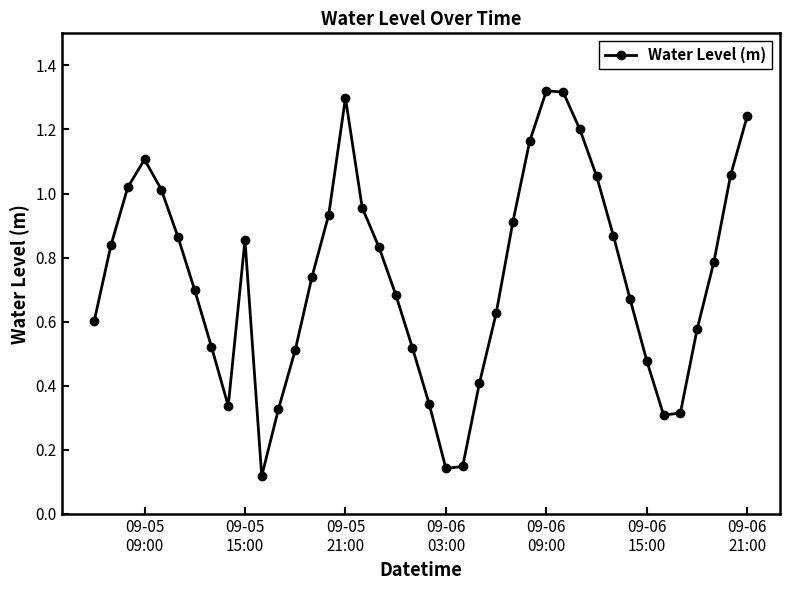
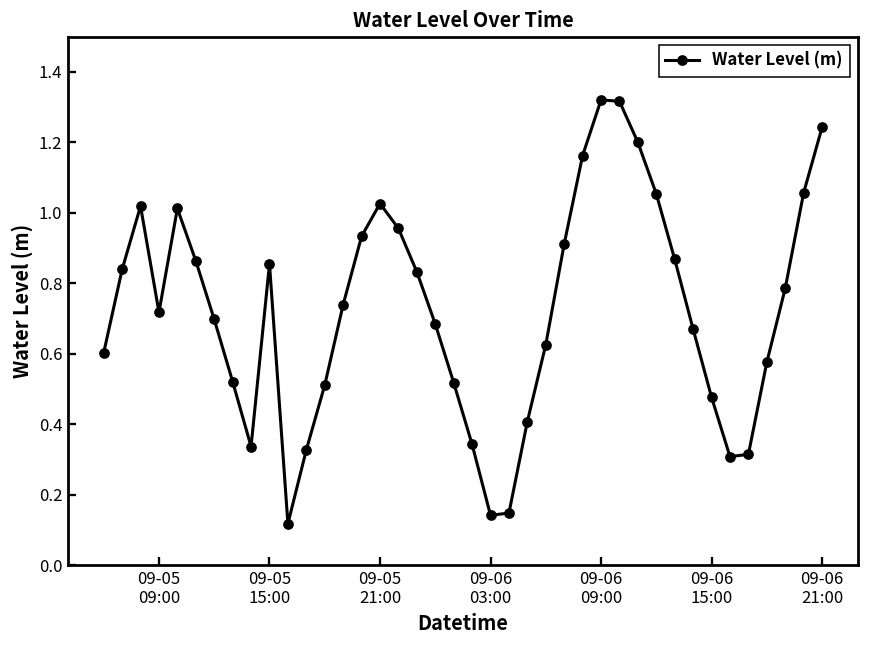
  {
-   "09-05 09:00": 1.11,
+   "09-05 09:00": 0.72,
    "09-05 15:00": 0.86,
-   "09-05 21:00": 1.30,
+   "09-05 21:00": 1.03,
    "09-06 03:00": 0.14,
    "09-06 09:00": 1.32,
    "09-06 15:00": 0.48,
    "09-06 21:00": 1.24
  }
